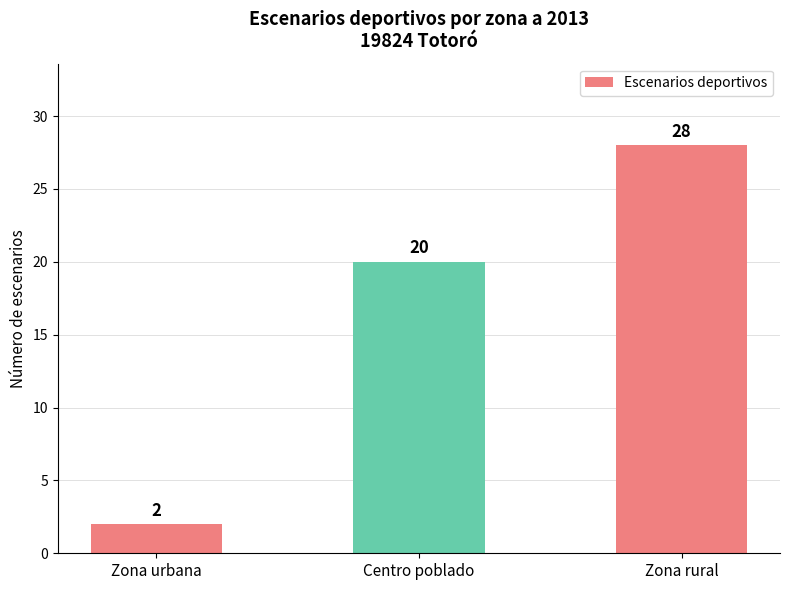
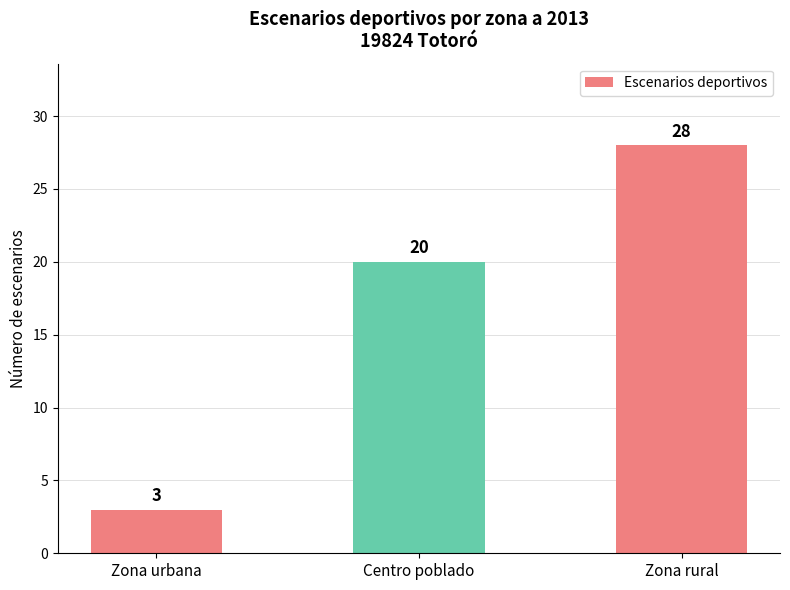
  {
-   "Zona urbana": 2,
+   "Zona urbana": 3,
    "Centro poblado": 20,
    "Zona rural": 28
  }
